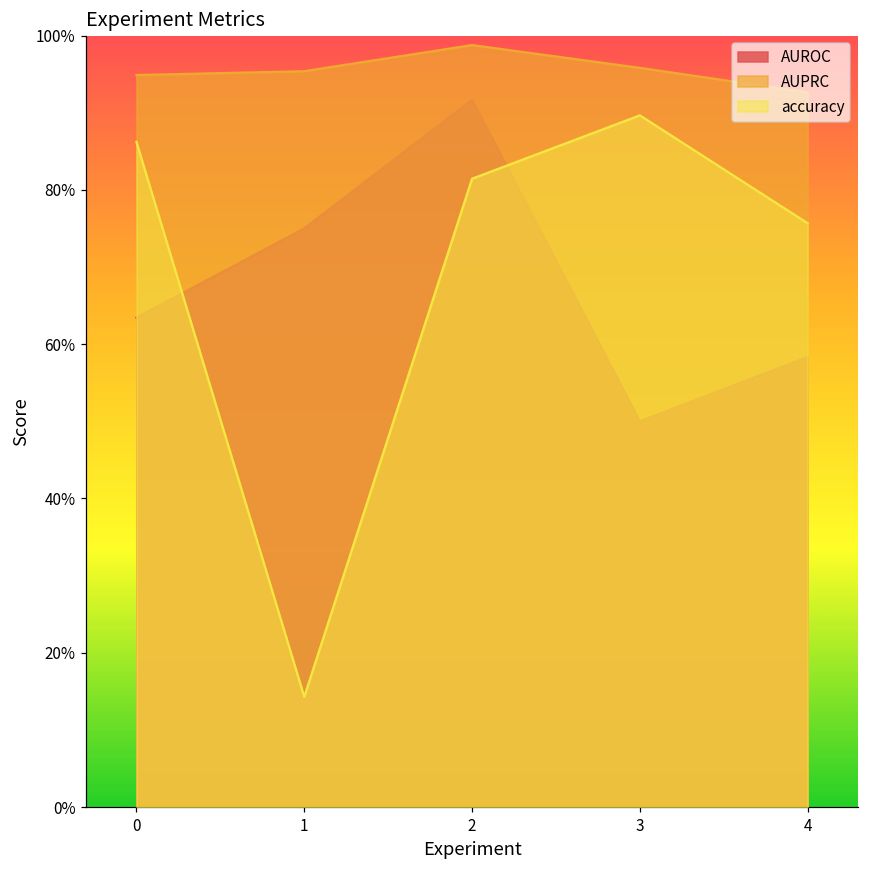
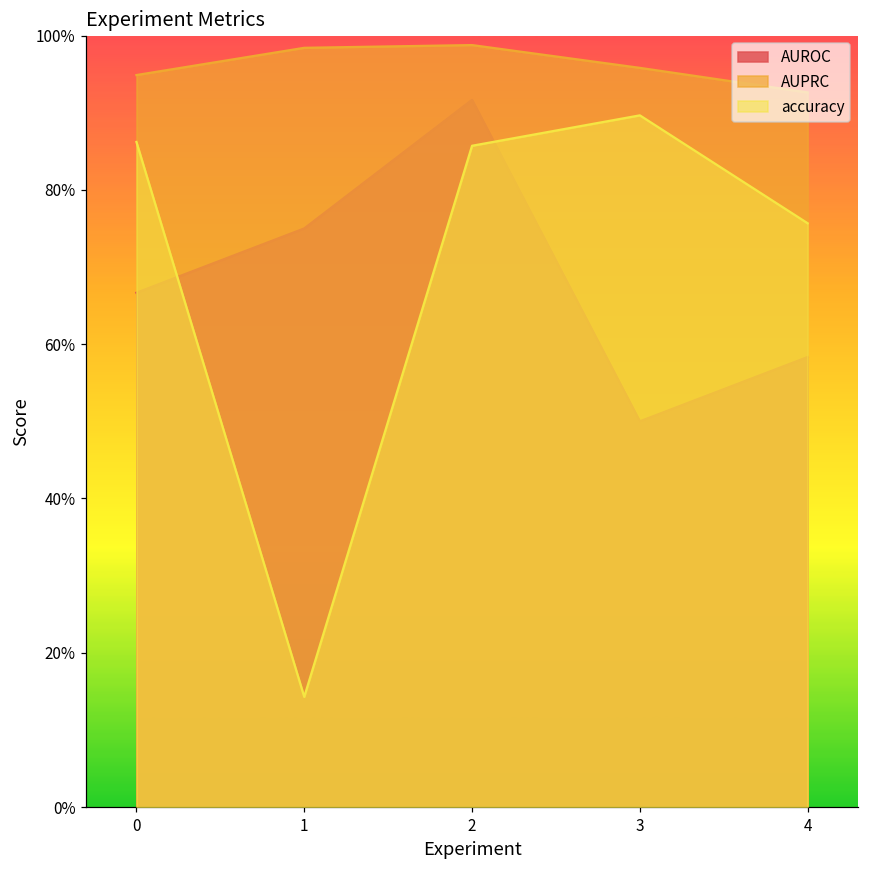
  {
    "AUROC": {
-     "0": "63%",
+     "0": "67%",
      "1": "75%",
      "2": "92%",
      "3": "50%",
      "4": "58%"
    },
    "AUPRC": {
      "0": "95%",
-     "1": "95%",
+     "1": "98%",
      "2": "99%",
      "3": "96%"
    },
    "accuracy": {
      "0": "86%",
      "1": "14%",
-     "2": "81%",
+     "2": "86%",
      "3": "90%",
      "4": "76%"
    }
  }
